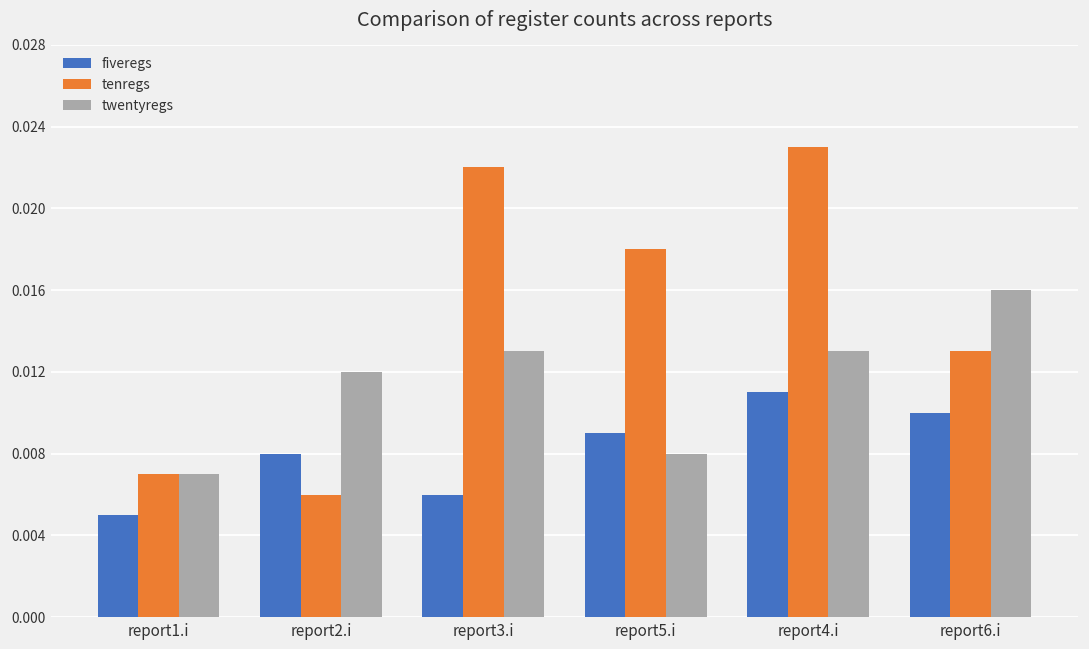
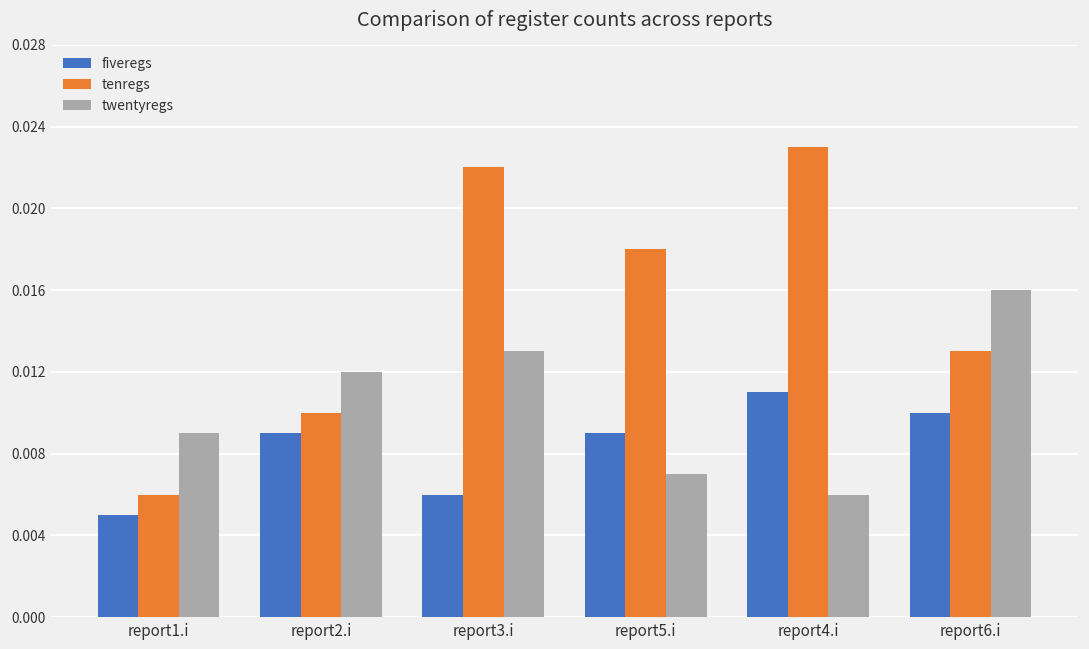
  {
    "fiveregs": {
      "report1.i": 0.005,
-     "report2.i": 0.008,
+     "report2.i": 0.009,
      "report3.i": 0.006,
      "report5.i": 0.009,
      "report4.i": 0.011,
      "report6.i": 0.010
    },
    "tenregs": {
-     "report1.i": 0.007,
-     "report2.i": 0.006,
+     "report1.i": 0.006,
+     "report2.i": 0.010,
      "report3.i": 0.022,
      "report5.i": 0.018,
      "report4.i": 0.023,
      "report6.i": 0.013
    },
    "twentyregs": {
-     "report1.i": 0.007,
+     "report1.i": 0.009,
      "report2.i": 0.012,
      "report3.i": 0.013,
-     "report5.i": 0.008,
-     "report4.i": 0.013,
+     "report5.i": 0.007,
+     "report4.i": 0.006,
      "report6.i": 0.016
    }
  }
